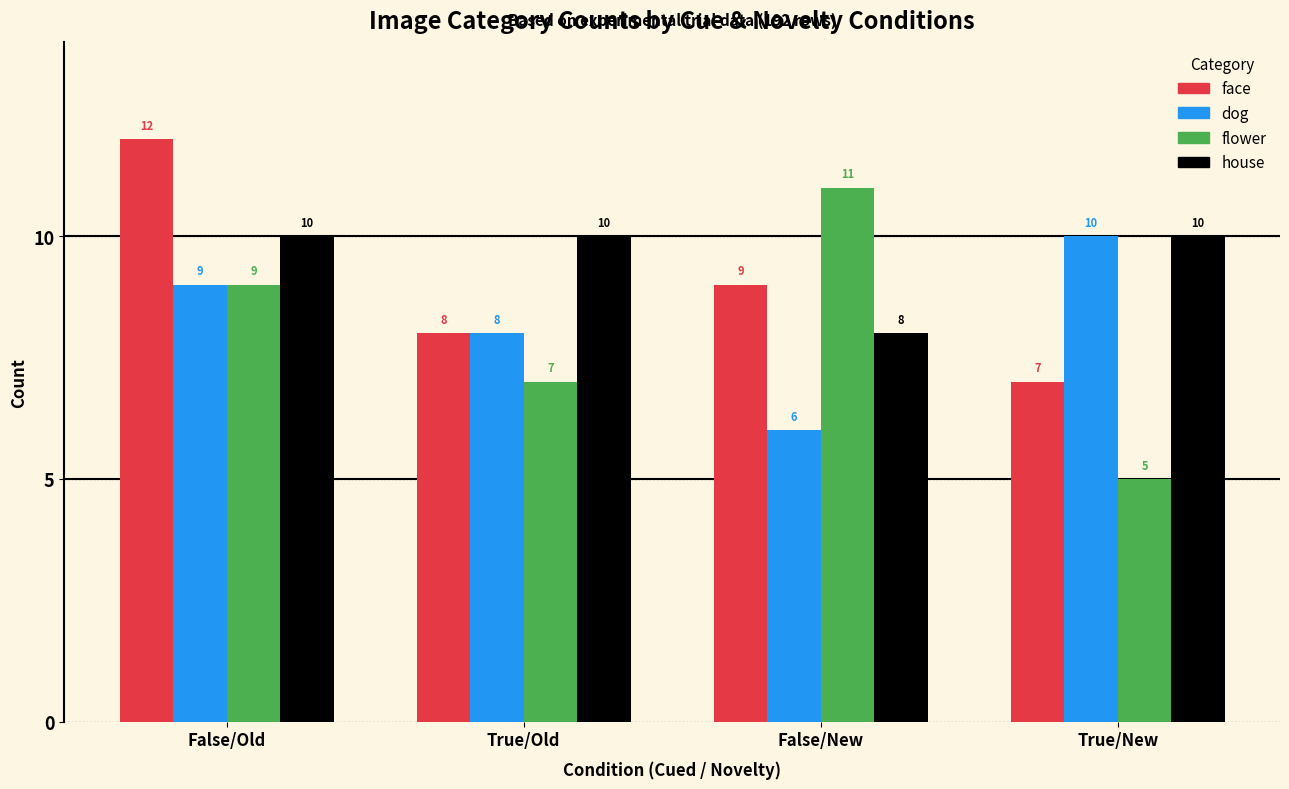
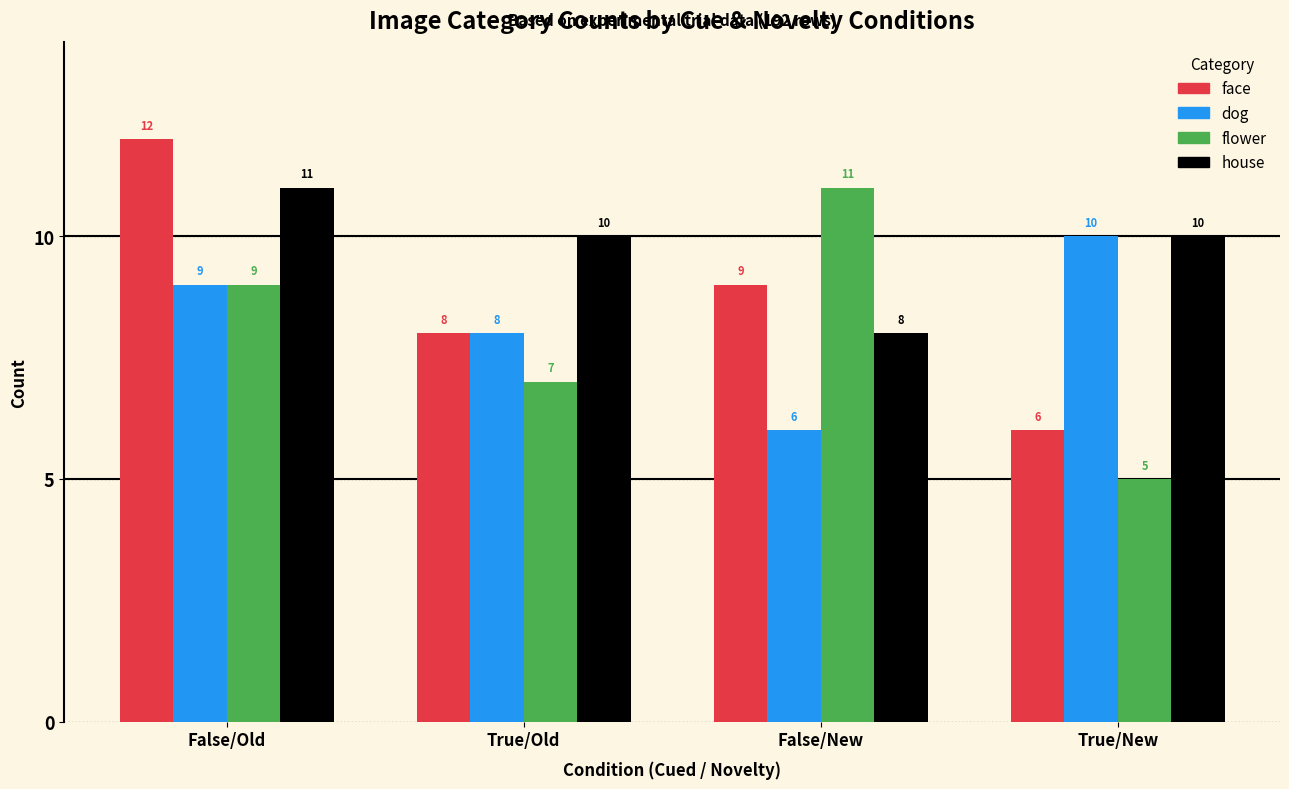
  {
    "face": {
      "False/Old": 12,
      "True/Old": 8,
      "False/New": 9,
-     "True/New": 7
+     "True/New": 6
    },
    "dog": {
      "False/Old": 9,
      "True/Old": 8,
      "False/New": 6,
      "True/New": 10
    },
    "flower": {
      "False/Old": 9,
      "True/Old": 7,
      "False/New": 11,
      "True/New": 5
    },
    "house": {
-     "False/Old": 10,
+     "False/Old": 11,
      "True/Old": 10,
      "False/New": 8,
      "True/New": 10
    }
  }
